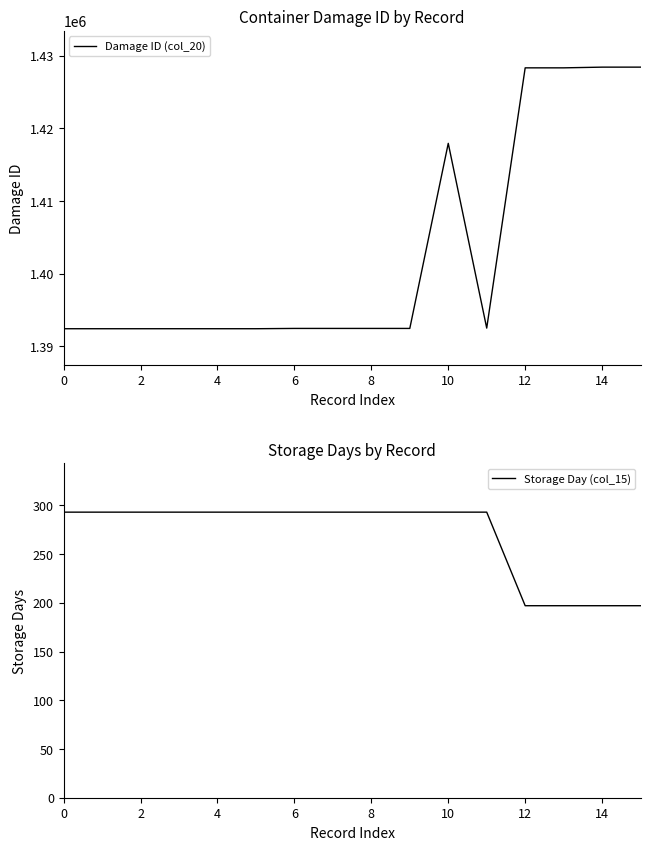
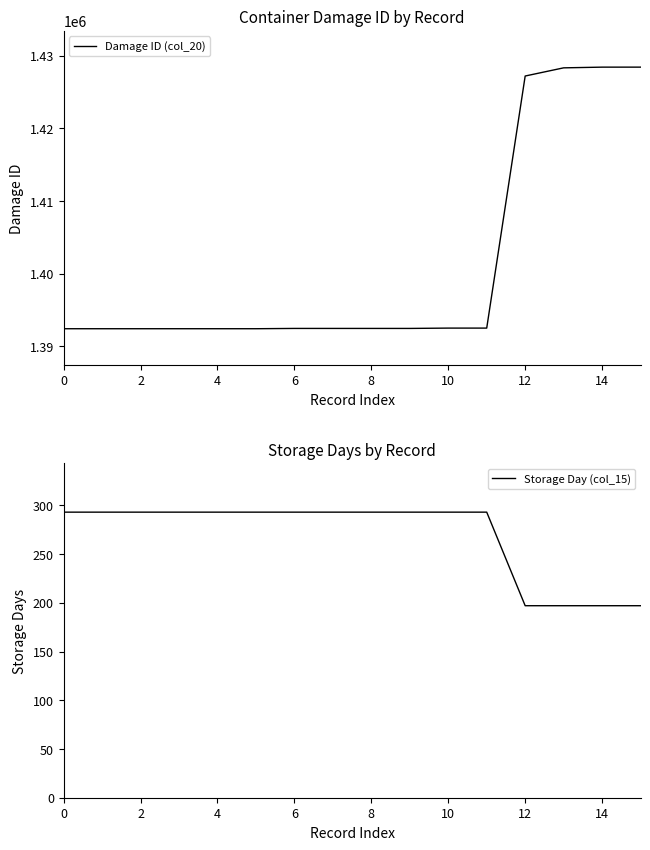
  {
    "Container Damage ID by Record": {
      "0": 1392000,
      "2": 1392000,
      "4": 1392000,
      "6": 1392000,
      "8": 1392000,
-     "10": 1418000,
-     "12": 1428000,
+     "10": 1393000,
+     "12": 1427000,
      "14": 1428000
    },
    "Storage Days by Record": {
      "0": 290,
      "2": 290,
      "4": 290,
      "6": 290,
      "8": 290,
      "10": 290,
      "12": 200,
      "14": 200
    }
  }
